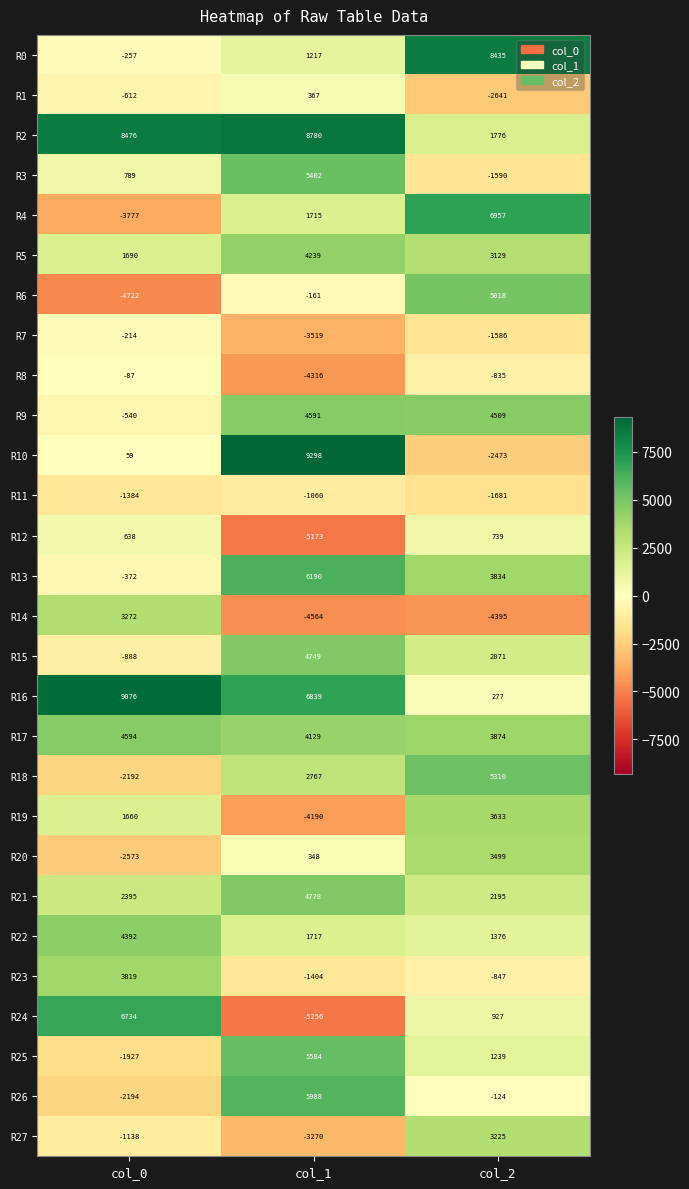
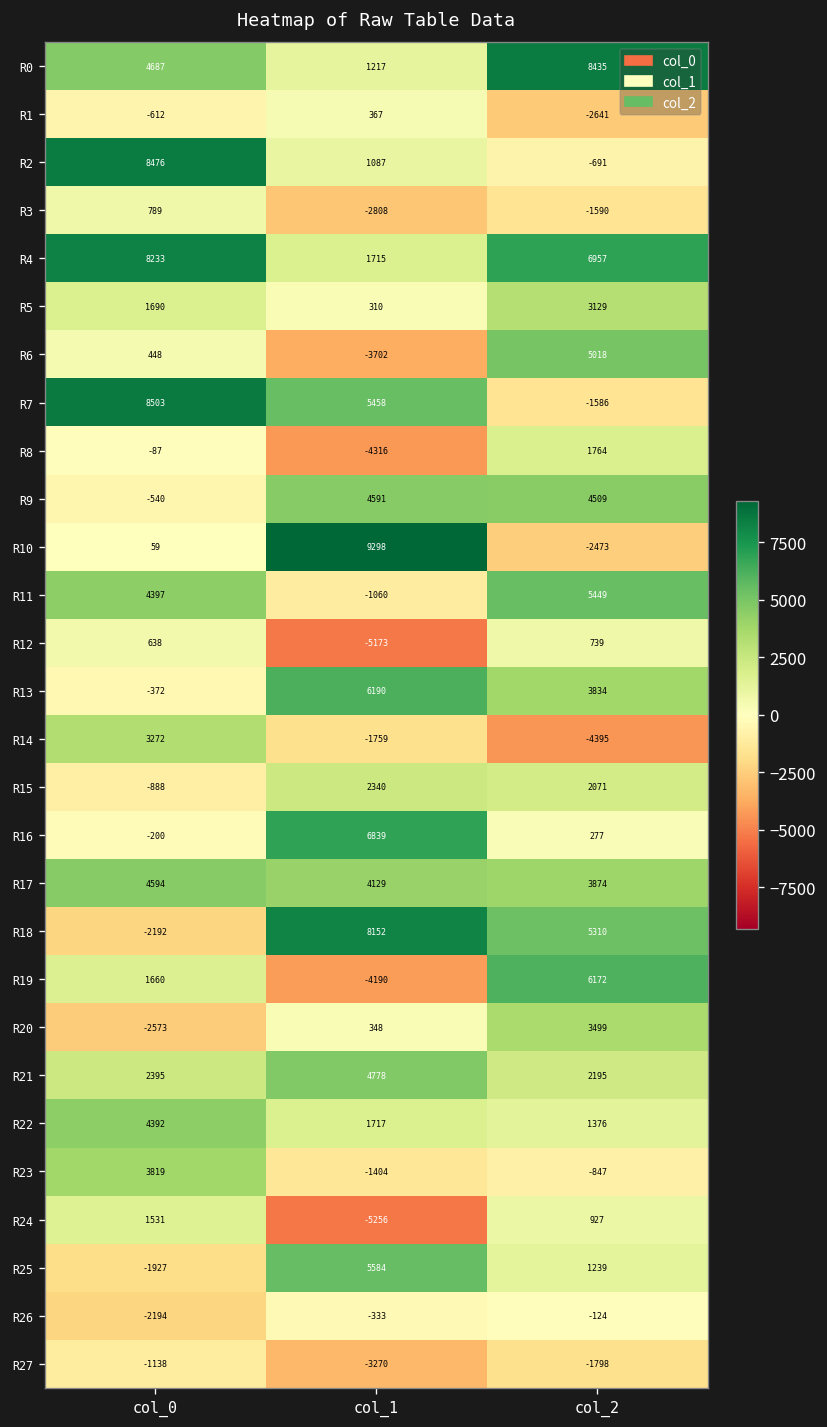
  {
    "R0": {
-     "col_0": -257,
+     "col_0": 4687,
      "col_1": 1217,
      "col_2": 8435
    },
    "R1": {
      "col_0": -612,
      "col_1": 367,
      "col_2": -2641
    },
    "R2": {
      "col_0": 8476,
-     "col_1": 8780,
-     "col_2": 1776
+     "col_1": 1087,
+     "col_2": -691
    },
    "R3": {
      "col_0": 789,
-     "col_1": 5402,
+     "col_1": -2808,
      "col_2": -1590
    },
    "R4": {
-     "col_0": -3777,
+     "col_0": 8233,
      "col_1": 1715,
      "col_2": 6957
    },
    "R5": {
      "col_0": 1690,
-     "col_1": 4239,
+     "col_1": 310,
      "col_2": 3129
    },
    "R6": {
-     "col_0": -4722,
-     "col_1": -161,
+     "col_0": 448,
+     "col_1": -3702,
      "col_2": 5018
    },
    "R7": {
-     "col_0": -214,
-     "col_1": -3519,
+     "col_0": 8503,
+     "col_1": 5458,
      "col_2": -1586
    },
    "R8": {
      "col_0": -87,
      "col_1": -4316,
-     "col_2": -835
+     "col_2": 1764
    },
    "R9": {
      "col_0": -540,
      "col_1": 4591,
      "col_2": 4509
    },
    "R10": {
      "col_0": 59,
      "col_1": 9298,
      "col_2": -2473
    },
    "R11": {
-     "col_0": -1384,
+     "col_0": 4397,
      "col_1": -1060,
-     "col_2": -1681
+     "col_2": 5449
    },
    "R12": {
      "col_0": 638,
      "col_1": -5173,
      "col_2": 739
    },
    "R13": {
      "col_0": -372,
      "col_1": 6190,
      "col_2": 3834
    },
    "R14": {
      "col_0": 3272,
-     "col_1": -4564,
+     "col_1": -1759,
      "col_2": -4395
    },
    "R15": {
      "col_0": -888,
-     "col_1": 4749,
+     "col_1": 2340,
      "col_2": 2071
    },
    "R16": {
-     "col_0": 9076,
+     "col_0": -200,
      "col_1": 6839,
      "col_2": 277
    },
    "R17": {
      "col_0": 4594,
      "col_1": 4129,
      "col_2": 3874
    },
    "R18": {
      "col_0": -2192,
-     "col_1": 2767,
+     "col_1": 8152,
      "col_2": 5310
    },
    "R19": {
      "col_0": 1660,
      "col_1": -4190,
-     "col_2": 3633
+     "col_2": 6172
    },
    "R20": {
      "col_0": -2573,
      "col_1": 348,
      "col_2": 3499
    },
    "R21": {
      "col_0": 2395,
      "col_1": 4778,
      "col_2": 2195
    },
    "R22": {
      "col_0": 4392,
      "col_1": 1717,
      "col_2": 1376
    },
    "R23": {
      "col_0": 3819,
      "col_1": -1404,
      "col_2": -847
    },
    "R24": {
-     "col_0": 6734,
+     "col_0": 1531,
      "col_1": -5256,
      "col_2": 927
    },
    "R25": {
      "col_0": -1927,
      "col_1": 5584,
      "col_2": 1239
    },
    "R26": {
      "col_0": -2194,
-     "col_1": 5988,
+     "col_1": -333,
      "col_2": -124
    },
    "R27": {
      "col_0": -1138,
      "col_1": -3270,
-     "col_2": 3225
+     "col_2": -1798
    }
  }
